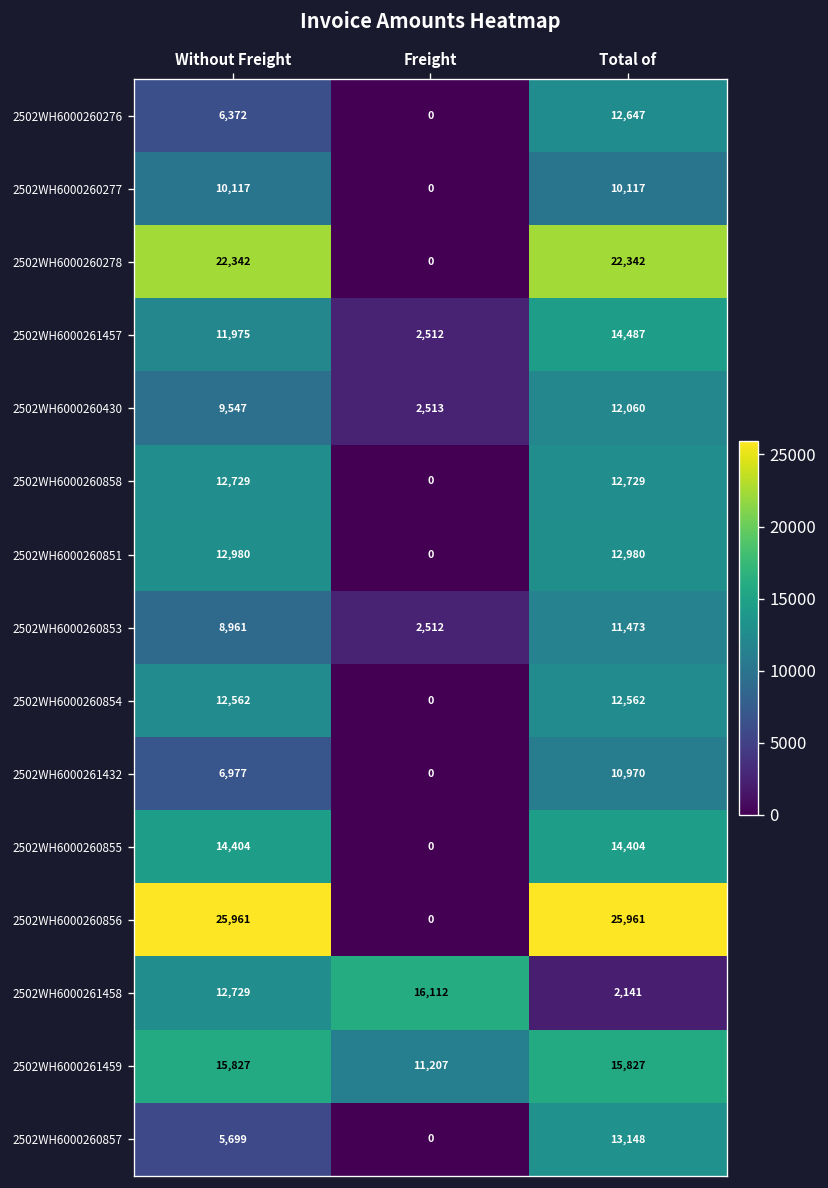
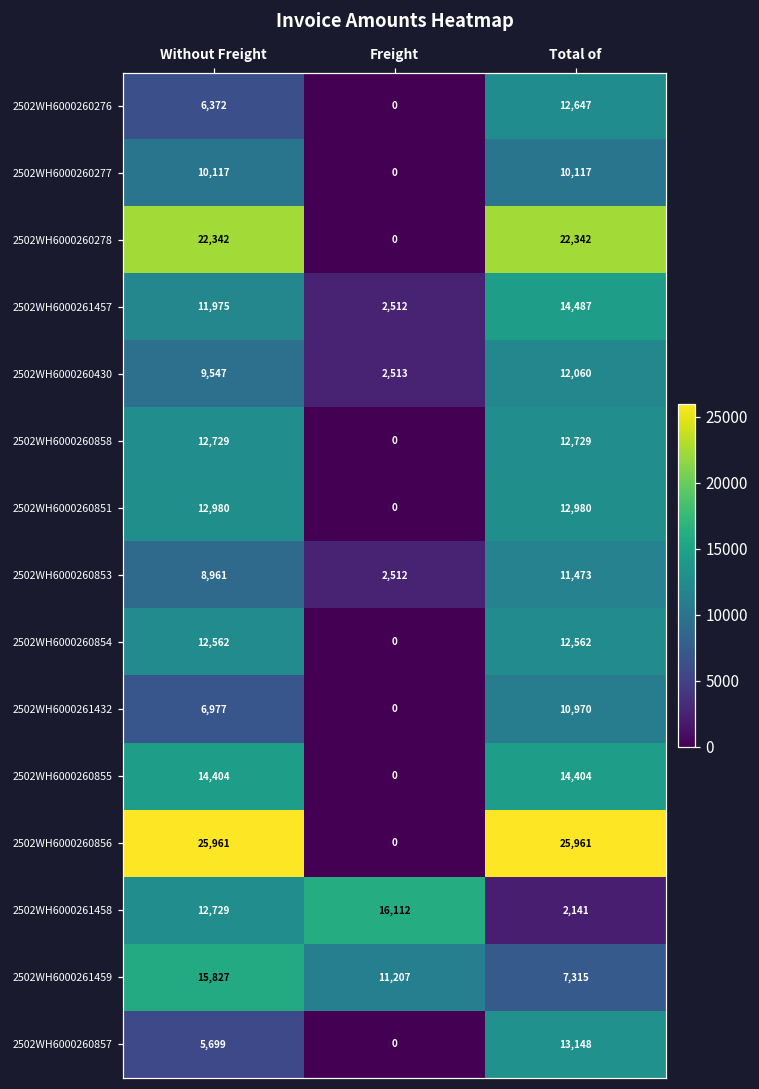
  {
    "2502WH6000260276": {
      "Without Freight": "6,372",
      "Freight": "0",
      "Total of": "12,647"
    },
    "2502WH6000260277": {
      "Without Freight": "10,117",
      "Freight": "0",
      "Total of": "10,117"
    },
    "2502WH6000260278": {
      "Without Freight": "22,342",
      "Freight": "0",
      "Total of": "22,342"
    },
    "2502WH6000261457": {
      "Without Freight": "11,975",
      "Freight": "2,512",
      "Total of": "14,487"
    },
    "2502WH6000260430": {
      "Without Freight": "9,547",
      "Freight": "2,513",
      "Total of": "12,060"
    },
    "2502WH6000260858": {
      "Without Freight": "12,729",
      "Freight": "0",
      "Total of": "12,729"
    },
    "2502WH6000260851": {
      "Without Freight": "12,980",
      "Freight": "0",
      "Total of": "12,980"
    },
    "2502WH6000260853": {
      "Without Freight": "8,961",
      "Freight": "2,512",
      "Total of": "11,473"
    },
    "2502WH6000260854": {
      "Without Freight": "12,562",
      "Freight": "0",
      "Total of": "12,562"
    },
    "2502WH6000261432": {
      "Without Freight": "6,977",
      "Freight": "0",
      "Total of": "10,970"
    },
    "2502WH6000260855": {
      "Without Freight": "14,404",
      "Freight": "0",
      "Total of": "14,404"
    },
    "2502WH6000260856": {
      "Without Freight": "25,961",
      "Freight": "0",
      "Total of": "25,961"
    },
    "2502WH6000261458": {
      "Without Freight": "12,729",
      "Freight": "16,112",
      "Total of": "2,141"
    },
    "2502WH6000261459": {
      "Without Freight": "15,827",
      "Freight": "11,207",
-     "Total of": "15,827"
+     "Total of": "7,315"
    },
    "2502WH6000260857": {
      "Without Freight": "5,699",
      "Freight": "0",
      "Total of": "13,148"
    }
  }
